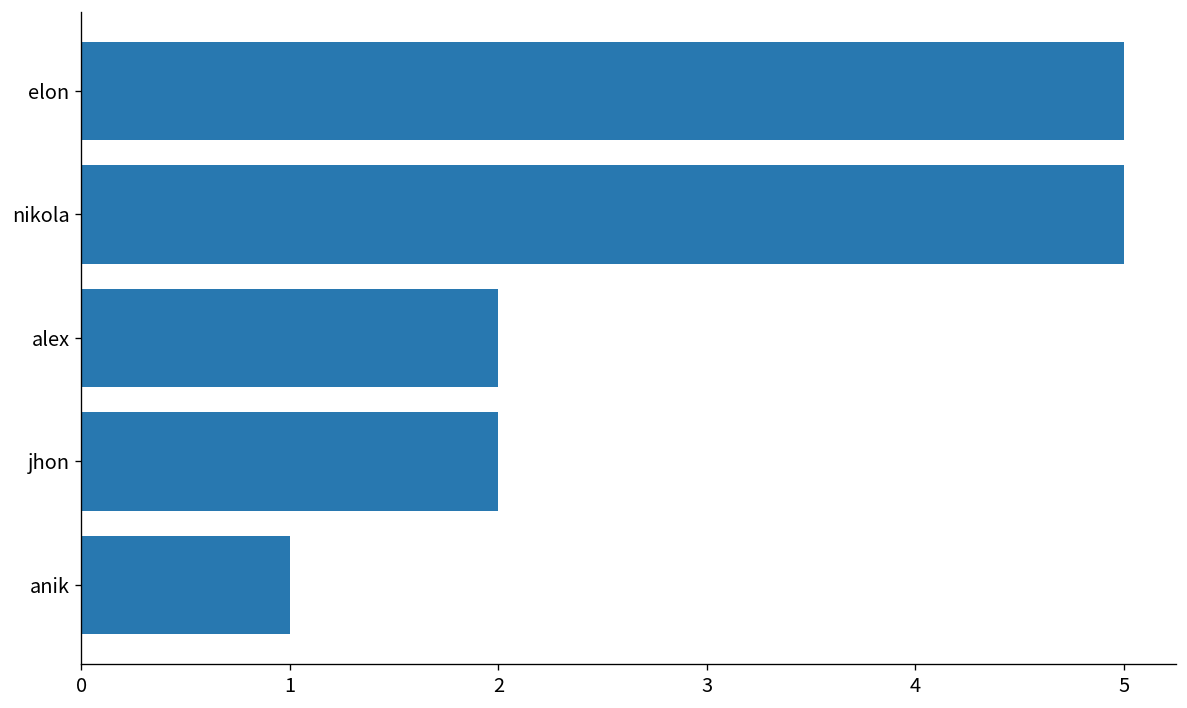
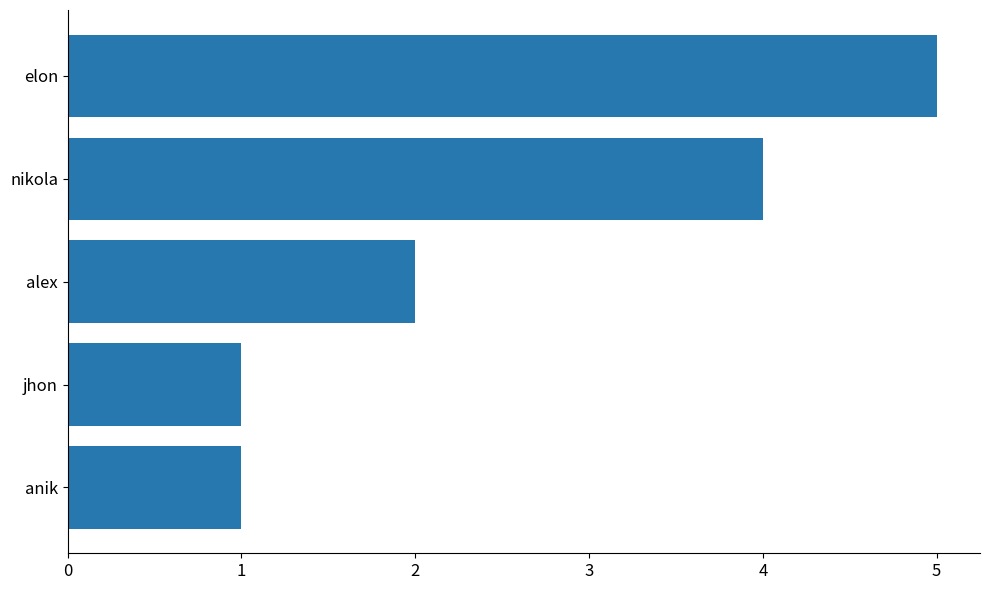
  {
    "elon": 5,
-   "nikola": 5,
+   "nikola": 4,
    "alex": 2,
-   "jhon": 2,
+   "jhon": 1,
    "anik": 1
  }
